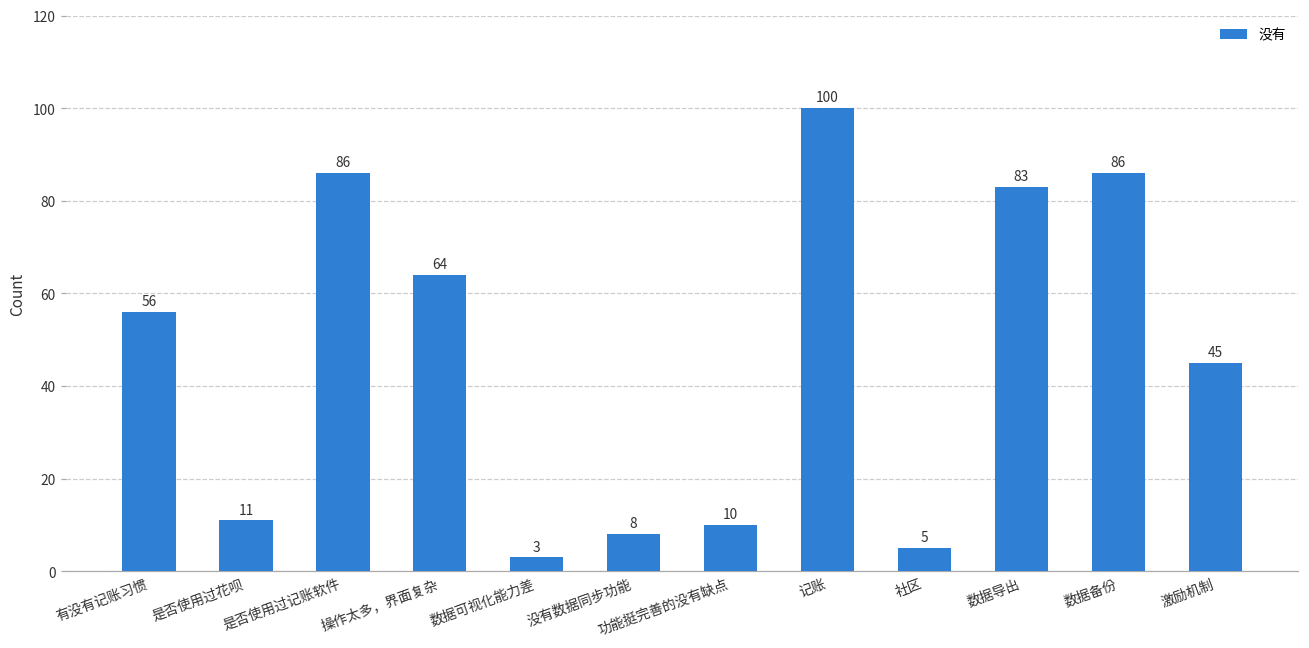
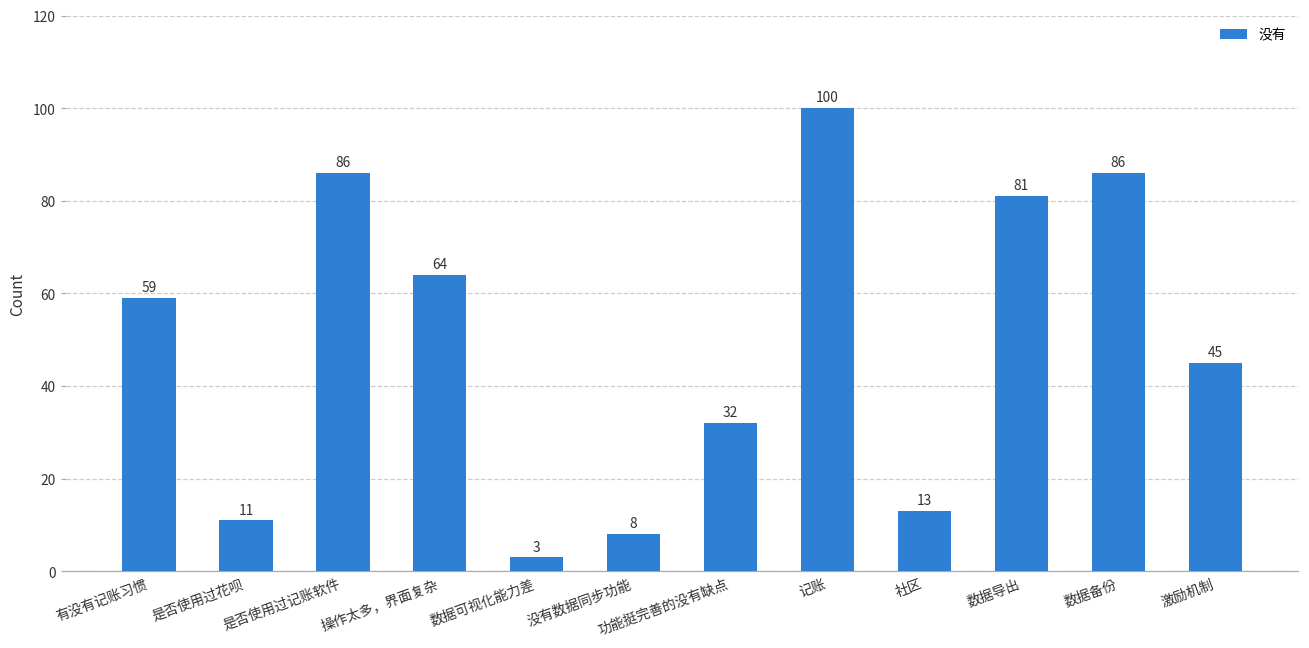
  {
-   "有没有记账习惯": 56,
+   "有没有记账习惯": 59,
    "是否使用过花呗": 11,
    "是否使用过记账软件": 86,
    "操作太多，界面复杂": 64,
    "数据可视化能力差": 3,
    "没有数据同步功能": 8,
-   "功能挺完善的没有缺点": 10,
+   "功能挺完善的没有缺点": 32,
    "记账": 100,
-   "社区": 5,
-   "数据导出": 83,
+   "社区": 13,
+   "数据导出": 81,
    "数据备份": 86,
    "激励机制": 45
  }
